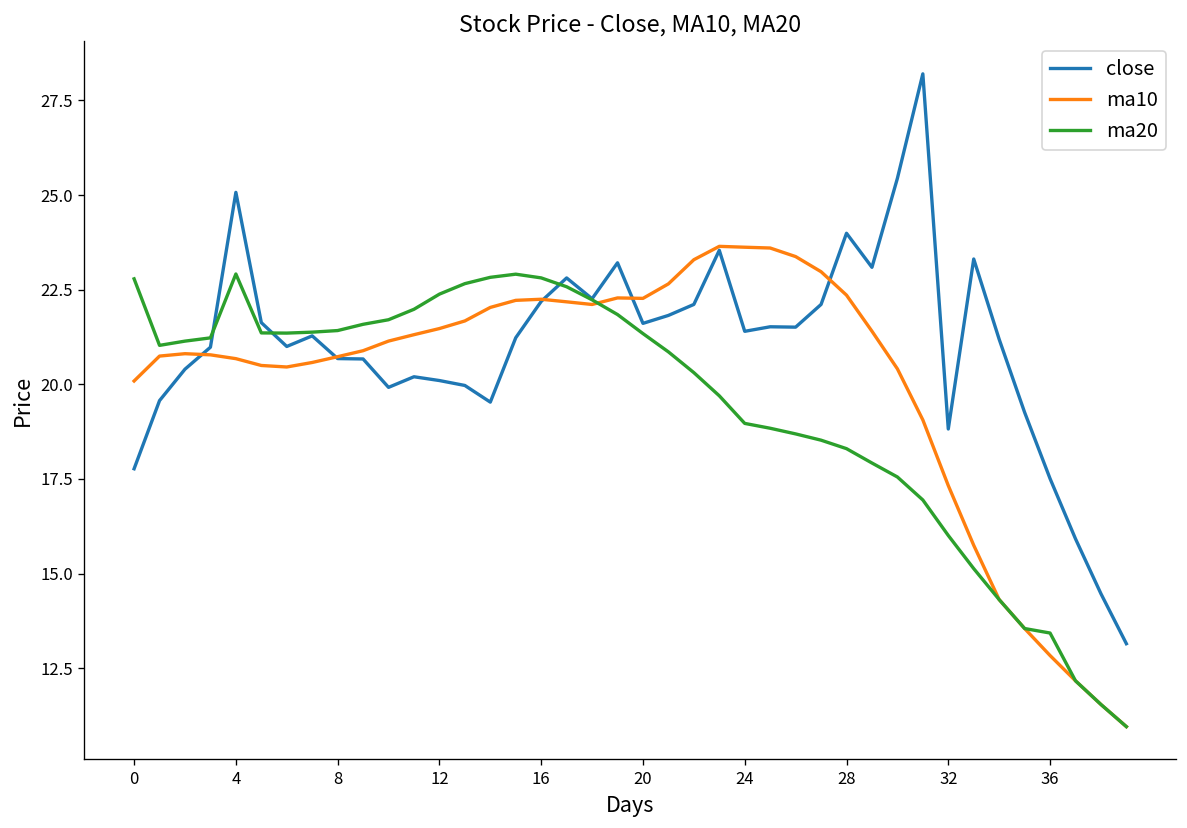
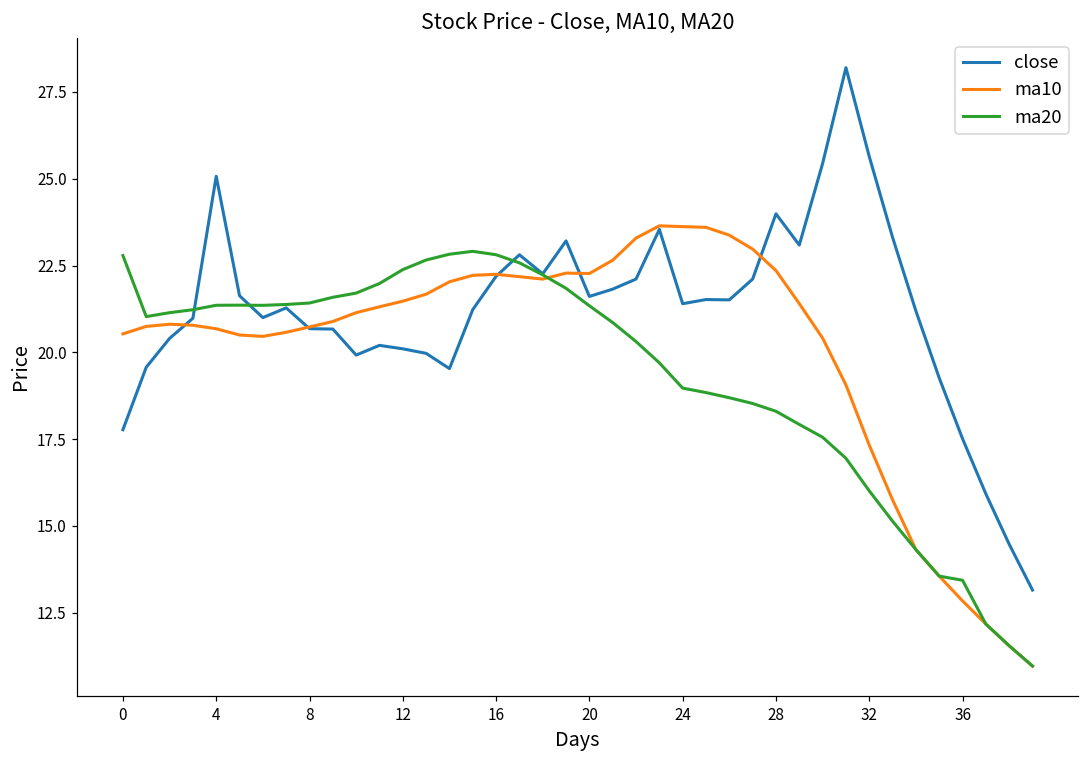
  {
    "close": {
      "0": 17.8,
      "4": 25.1,
      "12": 20.1,
      "20": 21.6,
      "24": 21.4,
      "28": 24.0,
-     "32": 18.8,
+     "32": 25.6,
      "36": 17.5
    },
    "ma10": {
-     "0": 20.1,
+     "0": 20.5,
      "4": 20.7,
      "12": 21.5,
      "20": 22.3,
      "24": 23.6,
      "28": 22.4,
      "32": 17.3,
      "36": 12.8
    },
    "ma20": {
      "0": 22.8,
-     "4": 22.9,
+     "4": 21.4,
      "8": 21.4,
      "12": 22.4,
      "16": 22.8,
      "20": 21.3,
      "24": 19.0,
      "28": 18.3,
      "32": 16.0,
      "36": 13.4
    }
  }
